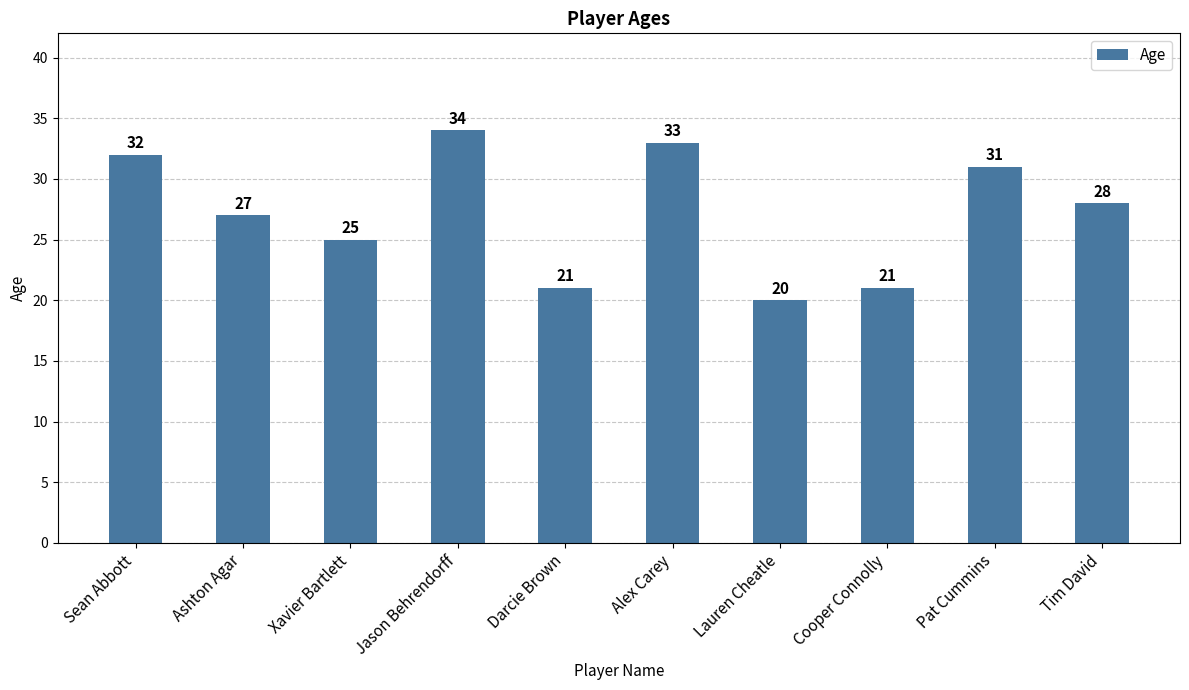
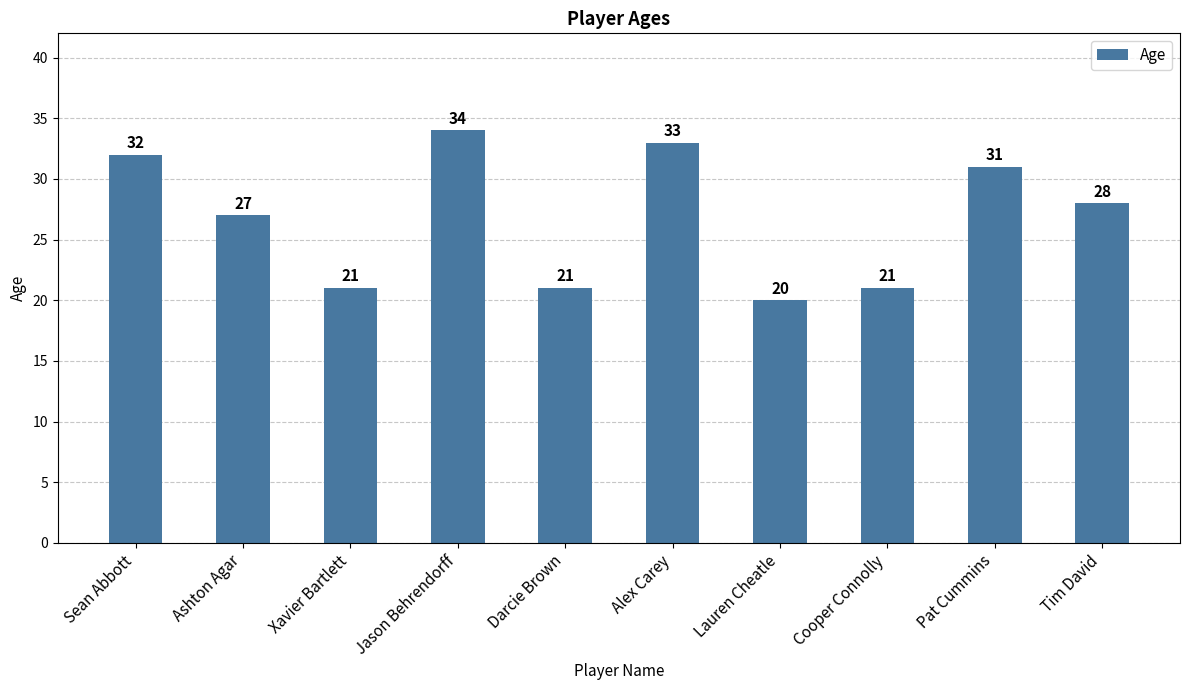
  {
    "Sean Abbott": 32,
    "Ashton Agar": 27,
-   "Xavier Bartlett": 25,
+   "Xavier Bartlett": 21,
    "Jason Behrendorff": 34,
    "Darcie Brown": 21,
    "Alex Carey": 33,
    "Lauren Cheatle": 20,
    "Cooper Connolly": 21,
    "Pat Cummins": 31,
    "Tim David": 28
  }
